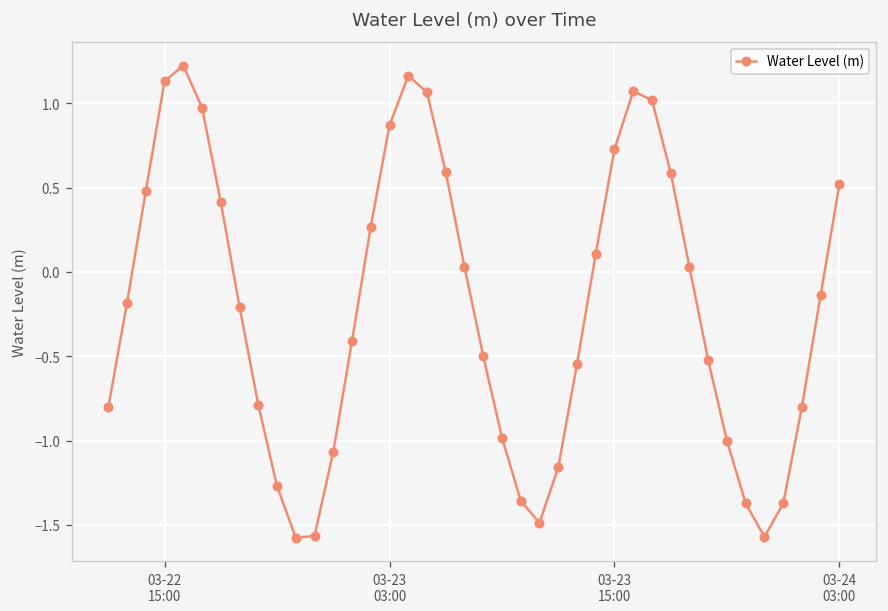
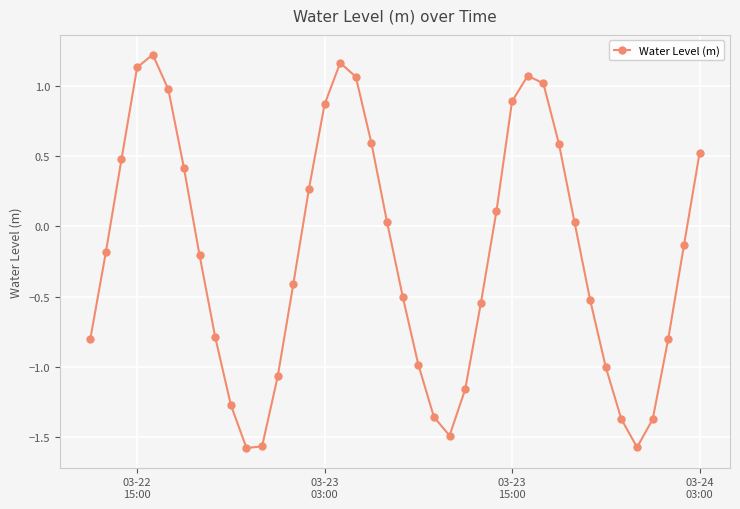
  {
    "03-22 15:00": 1.13,
    "03-23 03:00": 0.87,
-   "03-23 15:00": 0.73,
+   "03-23 15:00": 0.89,
    "03-24 03:00": 0.52
  }
